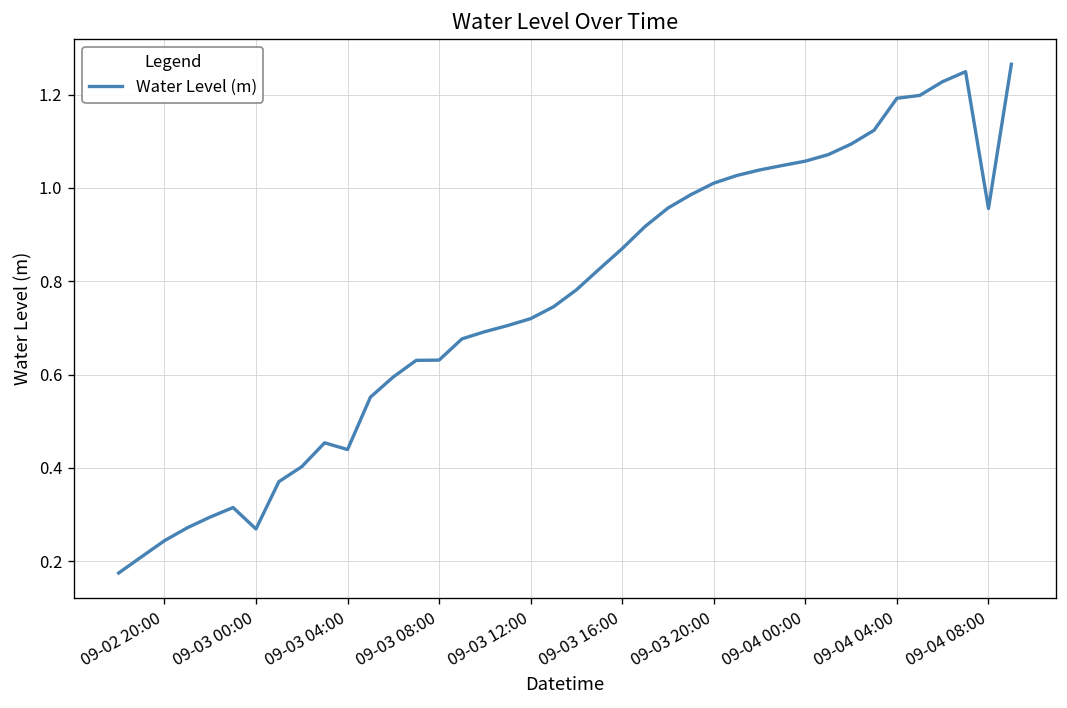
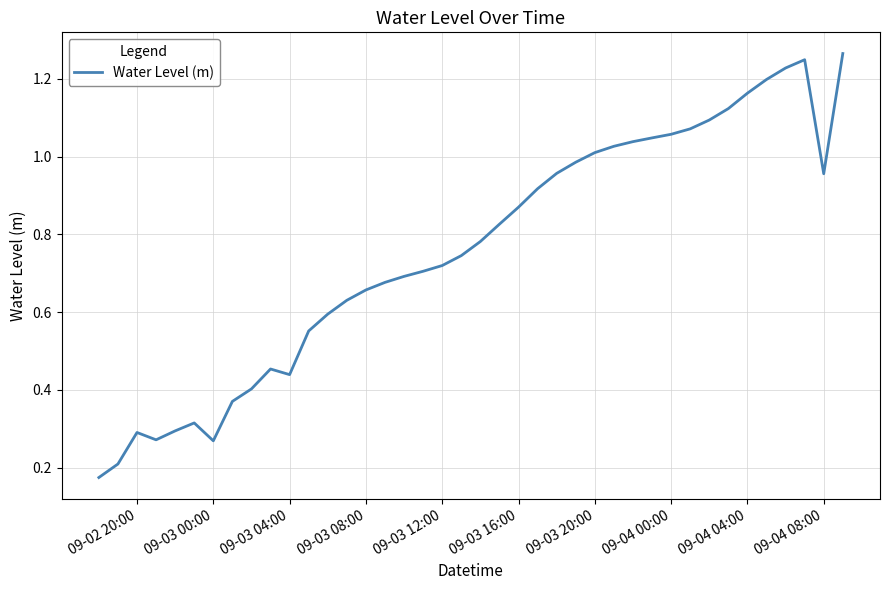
  {
-   "09-02 20:00": 0.24,
+   "09-02 20:00": 0.29,
    "09-03 00:00": 0.27,
    "09-03 04:00": 0.44,
-   "09-03 08:00": 0.63,
+   "09-03 08:00": 0.66,
    "09-03 12:00": 0.72,
    "09-03 16:00": 0.87,
    "09-03 20:00": 1.01,
    "09-04 00:00": 1.06,
-   "09-04 04:00": 1.19,
+   "09-04 04:00": 1.16,
    "09-04 08:00": 0.96
  }
